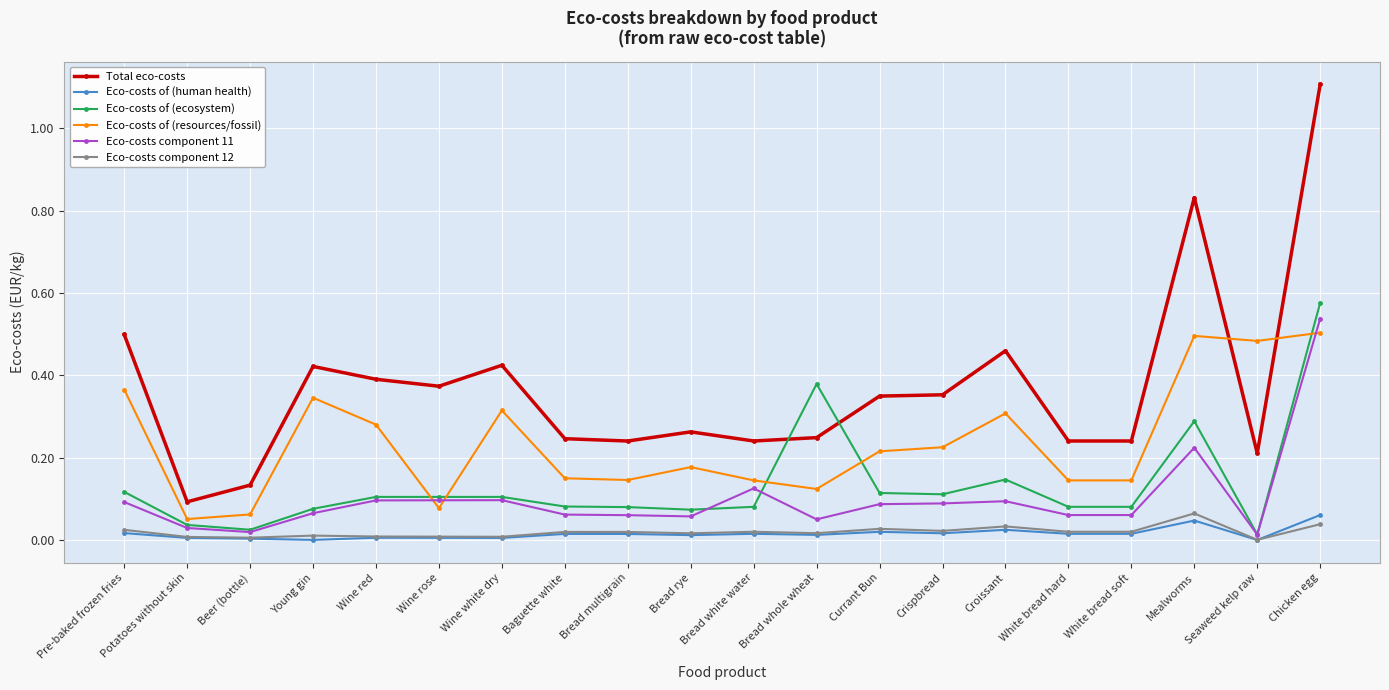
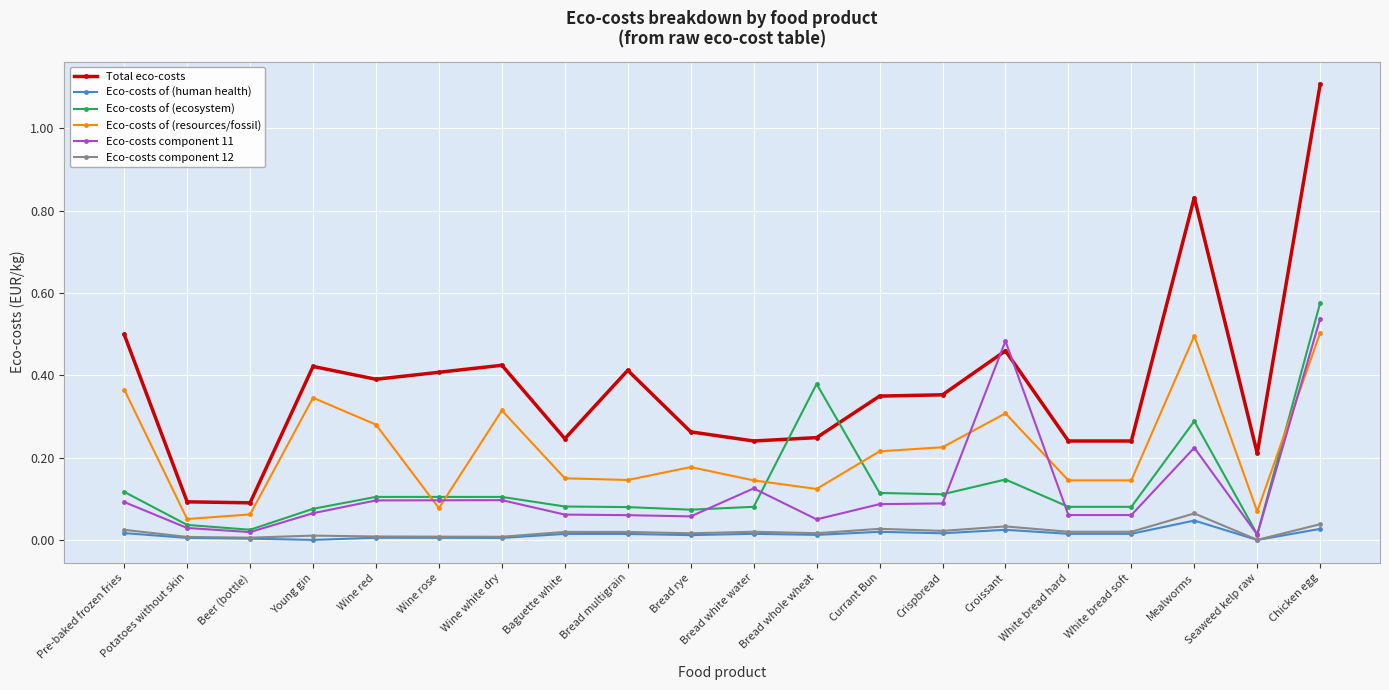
  {
    "Total eco-costs": {
      "Pre-baked frozen fries": 0.50,
      "Potatoes without skin": 0.09,
-     "Beer (bottle)": 0.13,
+     "Beer (bottle)": 0.09,
      "Young gin": 0.42,
      "Wine red": 0.39,
-     "Wine rose": 0.37,
+     "Wine rose": 0.41,
      "Wine white dry": 0.42,
      "Baguette white": 0.25,
-     "Bread multigrain": 0.24,
+     "Bread multigrain": 0.41,
      "Bread rye": 0.26,
      "Bread white water": 0.24,
      "Bread whole wheat": 0.25,
      "Currant Bun": 0.35,
      "Crispbread": 0.35,
      "Croissant": 0.46,
      "White bread hard": 0.24,
      "White bread soft": 0.24,
      "Mealworms": 0.83,
      "Seaweed kelp raw": 0.21,
      "Chicken egg": 1.11
    },
    "Eco-costs of (human health)": {
      "Pre-baked frozen fries": 0.02,
      "Young gin": 0.00,
      "Currant Bun": 0.02,
      "Croissant": 0.02,
      "Mealworms": 0.05,
-     "Chicken egg": 0.06
+     "Chicken egg": 0.03
    },
    "Eco-costs of (ecosystem)": {
      "Pre-baked frozen fries": 0.12,
      "Potatoes without skin": 0.04,
      "Young gin": 0.08,
      "Wine red": 0.10,
      "Wine rose": 0.10,
      "Wine white dry": 0.10,
      "Baguette white": 0.08,
      "Bread multigrain": 0.08,
      "Bread rye": 0.07,
      "Bread white water": 0.08,
      "Bread whole wheat": 0.38,
      "Currant Bun": 0.11,
      "Crispbread": 0.11,
      "Croissant": 0.15,
      "White bread hard": 0.08,
      "White bread soft": 0.08,
      "Mealworms": 0.29,
      "Chicken egg": 0.58
    },
    "Eco-costs of (resources/fossil)": {
      "Pre-baked frozen fries": 0.37,
      "Potatoes without skin": 0.05,
      "Beer (bottle)": 0.06,
      "Young gin": 0.35,
      "Wine red": 0.28,
      "Wine rose": 0.08,
      "Wine white dry": 0.31,
      "Baguette white": 0.15,
      "Bread multigrain": 0.15,
      "Bread rye": 0.18,
      "Bread white water": 0.14,
      "Bread whole wheat": 0.12,
      "Currant Bun": 0.22,
      "Crispbread": 0.23,
      "Croissant": 0.31,
      "White bread hard": 0.14,
      "White bread soft": 0.14,
      "Mealworms": 0.50,
-     "Seaweed kelp raw": 0.48,
+     "Seaweed kelp raw": 0.07,
      "Chicken egg": 0.50
    },
    "Eco-costs component 11": {
      "Pre-baked frozen fries": 0.09,
      "Potatoes without skin": 0.03,
      "Young gin": 0.07,
      "Wine red": 0.10,
      "Wine rose": 0.10,
      "Wine white dry": 0.10,
      "Baguette white": 0.06,
      "Bread multigrain": 0.06,
      "Bread rye": 0.06,
      "Bread white water": 0.13,
      "Bread whole wheat": 0.05,
      "Currant Bun": 0.09,
      "Crispbread": 0.09,
-     "Croissant": 0.09,
+     "Croissant": 0.48,
      "White bread hard": 0.06,
      "White bread soft": 0.06,
      "Mealworms": 0.22,
      "Chicken egg": 0.54
    },
    "Eco-costs component 12": {
      "Pre-baked frozen fries": 0.02,
      "Young gin": 0.01,
      "Currant Bun": 0.03,
      "Croissant": 0.03,
      "Mealworms": 0.06,
      "Chicken egg": 0.04
    }
  }
